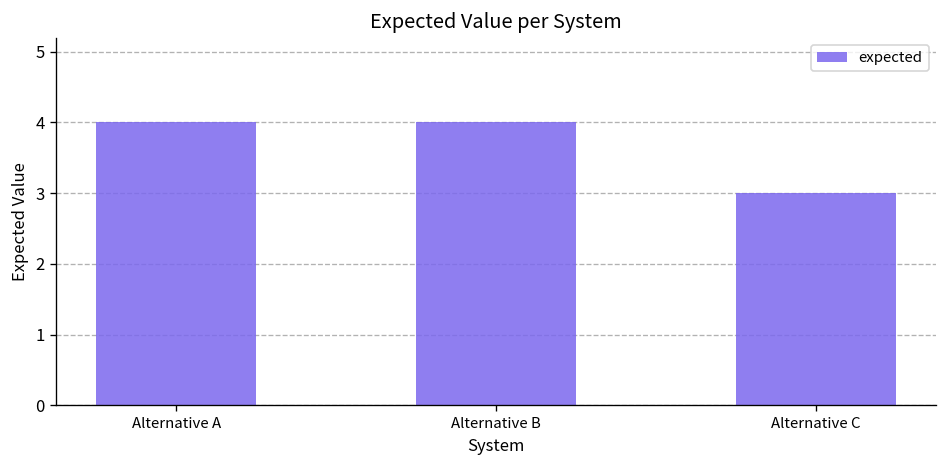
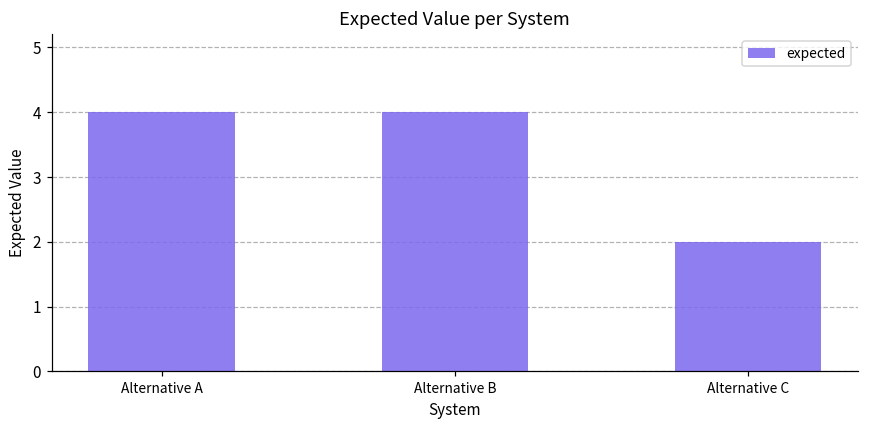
  {
    "Alternative A": 4,
    "Alternative B": 4,
-   "Alternative C": 3
+   "Alternative C": 2
  }
